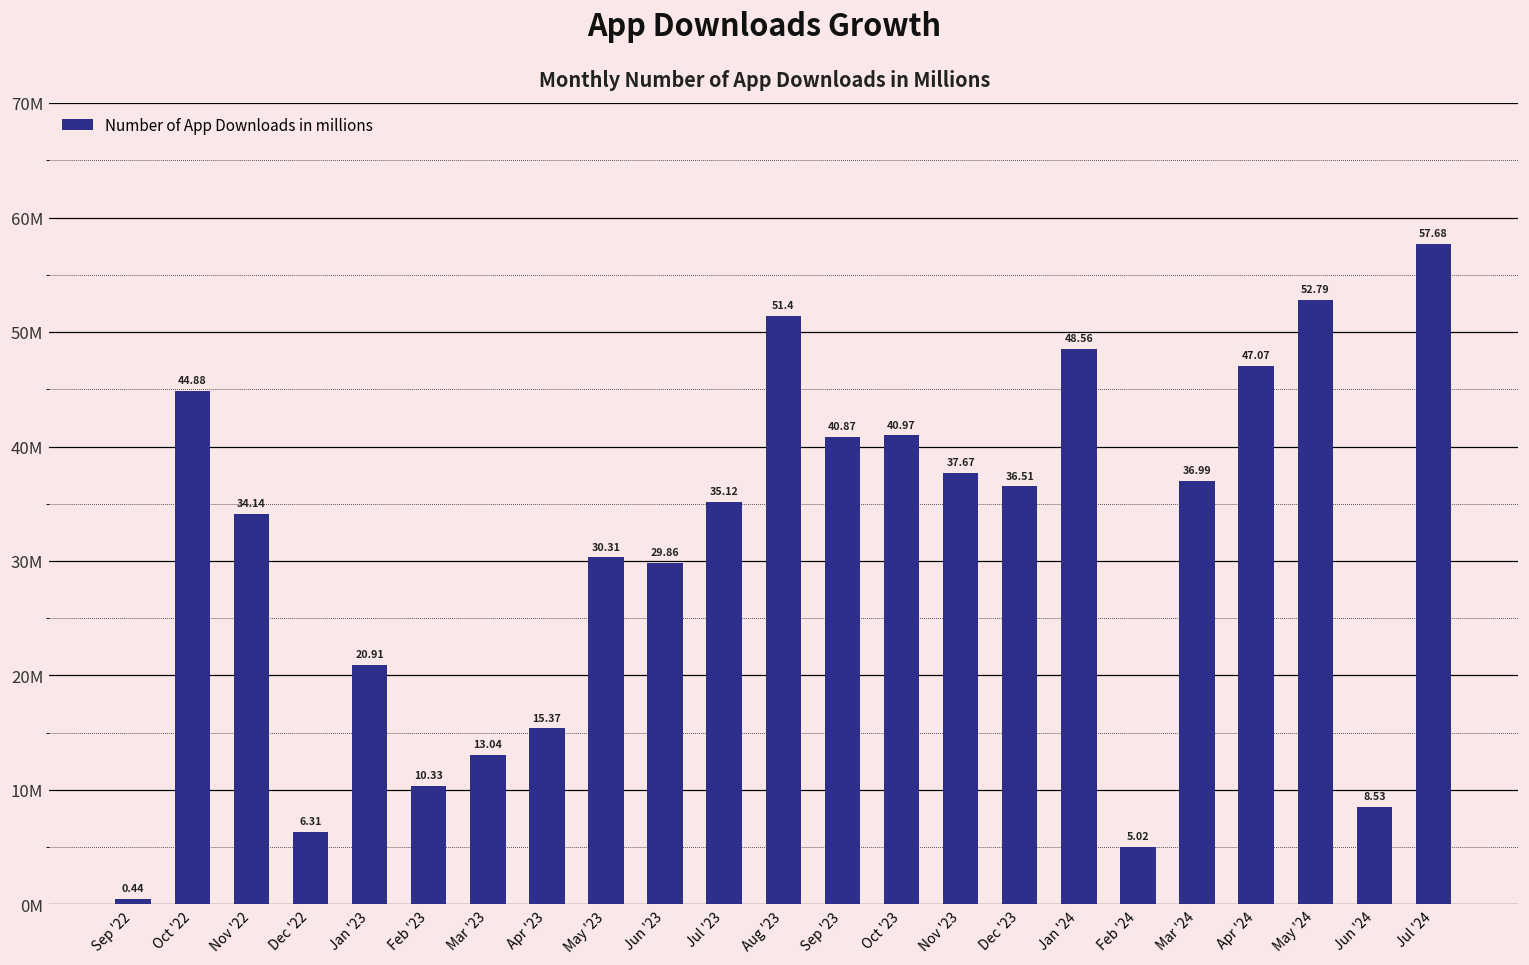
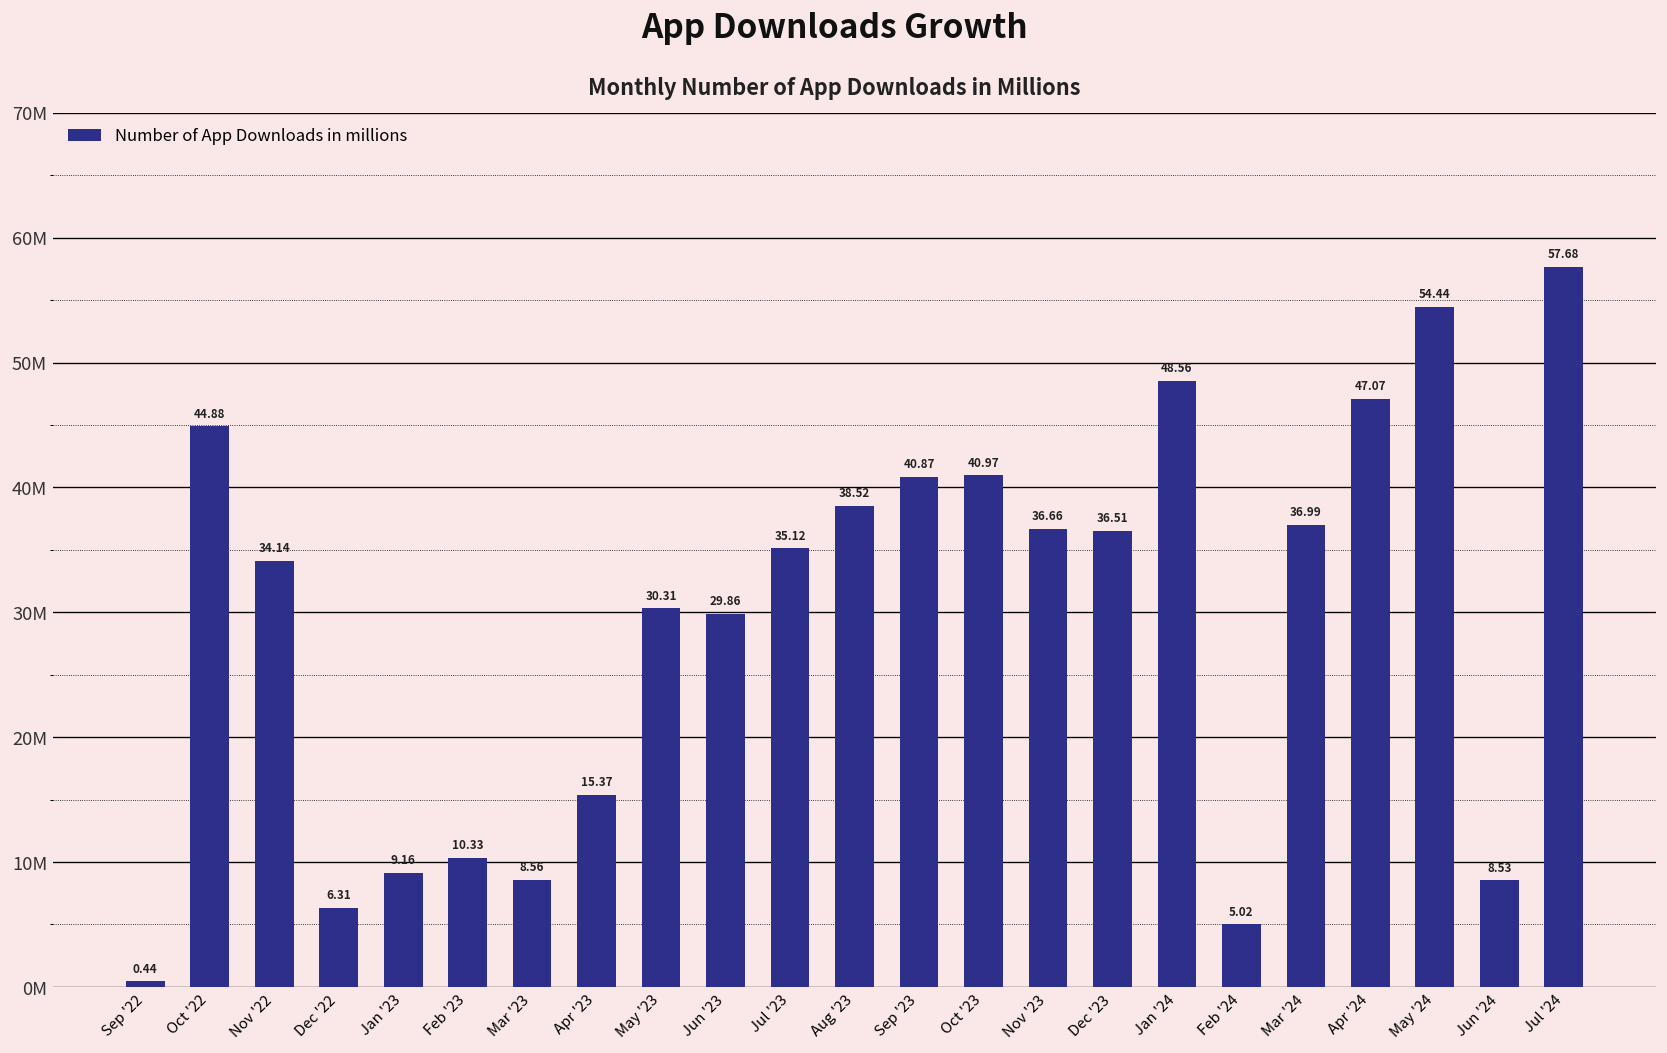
  {
    "Sep '22": 0.44,
    "Oct '22": 44.88,
    "Nov '22": 34.14,
    "Dec '22": 6.31,
-   "Jan '23": 20.91,
+   "Jan '23": 9.16,
    "Feb '23": 10.33,
-   "Mar '23": 13.04,
+   "Mar '23": 8.56,
    "Apr '23": 15.37,
    "May '23": 30.31,
    "Jun '23": 29.86,
    "Jul '23": 35.12,
-   "Aug '23": 51.4,
+   "Aug '23": 38.52,
    "Sep '23": 40.87,
    "Oct '23": 40.97,
-   "Nov '23": 37.67,
+   "Nov '23": 36.66,
    "Dec '23": 36.51,
    "Jan '24": 48.56,
    "Feb '24": 5.02,
    "Mar '24": 36.99,
    "Apr '24": 47.07,
-   "May '24": 52.79,
+   "May '24": 54.44,
    "Jun '24": 8.53,
    "Jul '24": 57.68
  }
